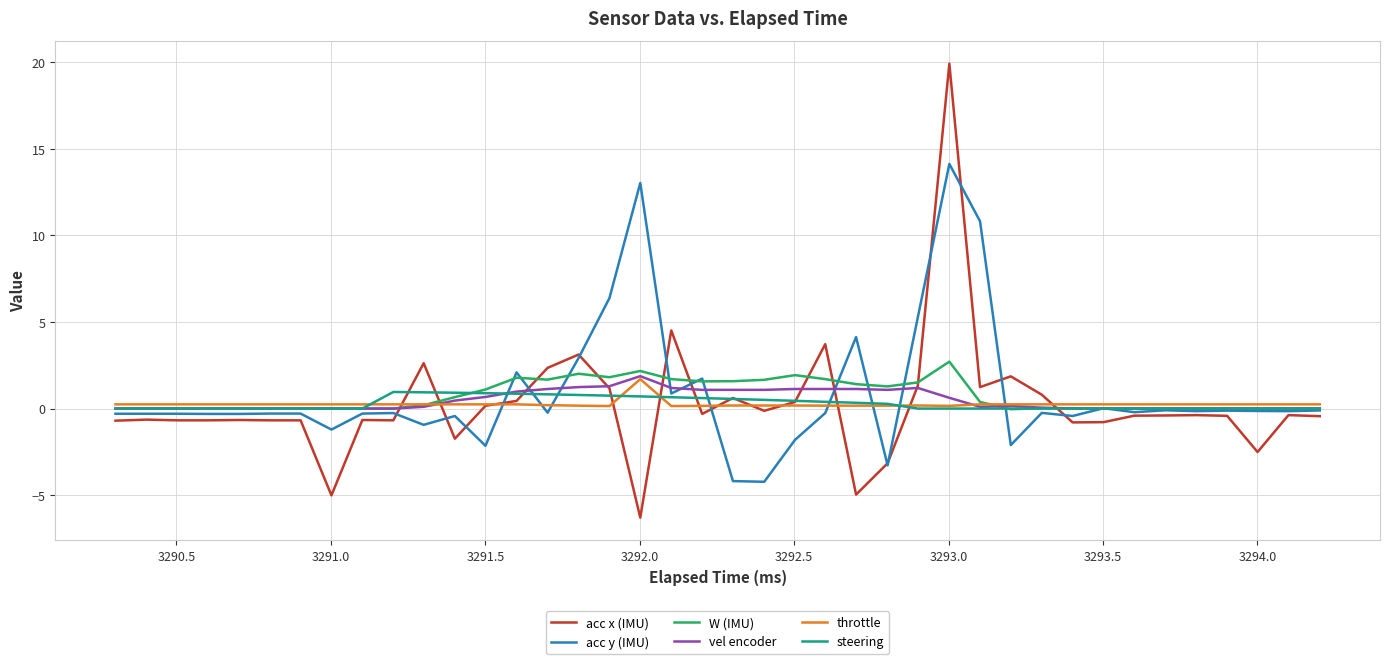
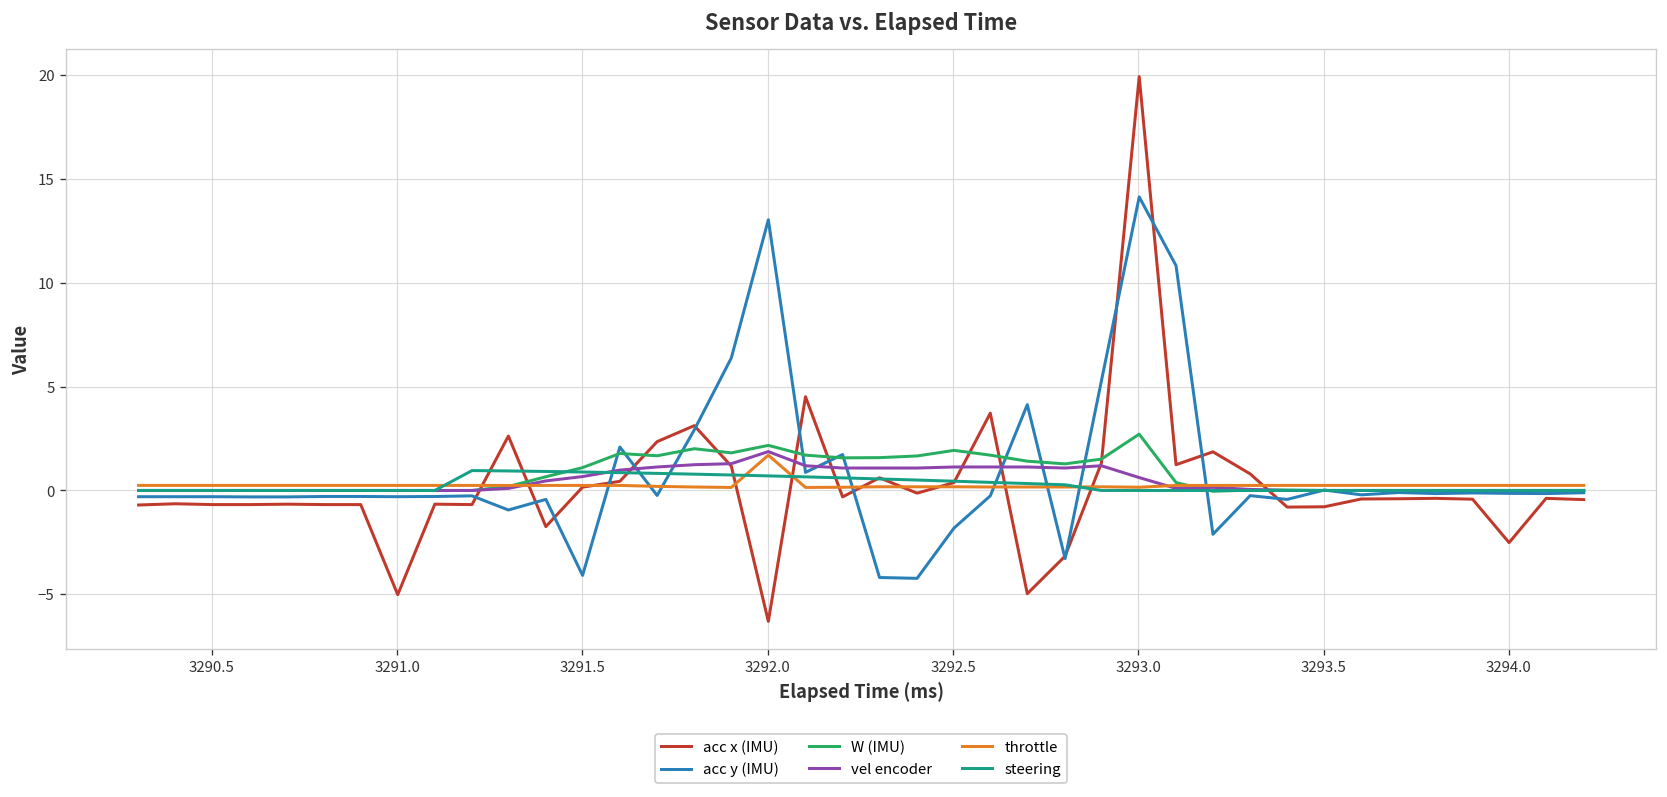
  {
    "acc x (IMU)": {
      "3291.0": -5.0,
      "3292.0": -6.3,
      "3293.5": -0.8,
      "3294.0": -2.5
    },
    "acc y (IMU)": {
-     "3291.0": -1.2,
-     "3291.5": -2.2,
+     "3291.0": -0.3,
+     "3291.5": -4.1,
      "3292.0": 13.0
    },
    "vel encoder": {
      "3291.5": 0.7,
      "3292.0": 1.9
    },
    "throttle": {
      "3291.0": 0.2,
      "3292.0": 1.7,
      "3293.5": 0.2,
      "3294.0": 0.2
    }
  }
